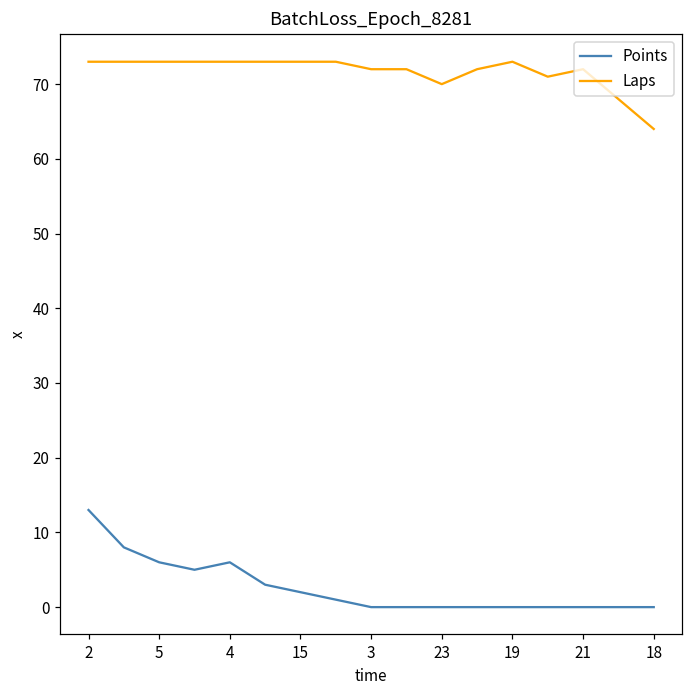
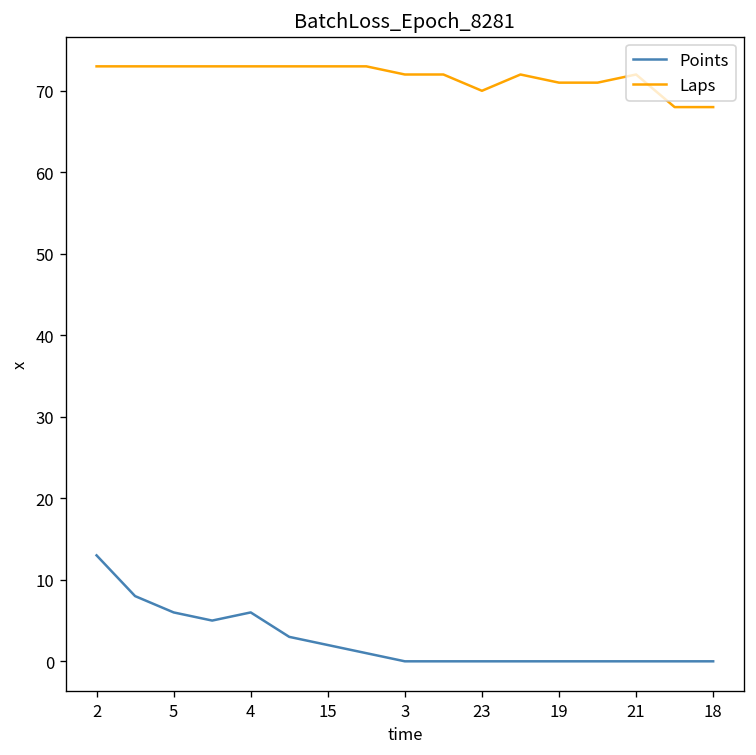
  {
    "Points": {
      "2": 13,
      "4": 6,
      "23": 0,
      "19": 0,
      "21": 0,
      "18": 0
    },
    "Laps": {
      "2": 73,
      "4": 73,
      "23": 70,
-     "19": 73,
-     "18": 64
+     "19": 71,
+     "18": 68
    }
  }
